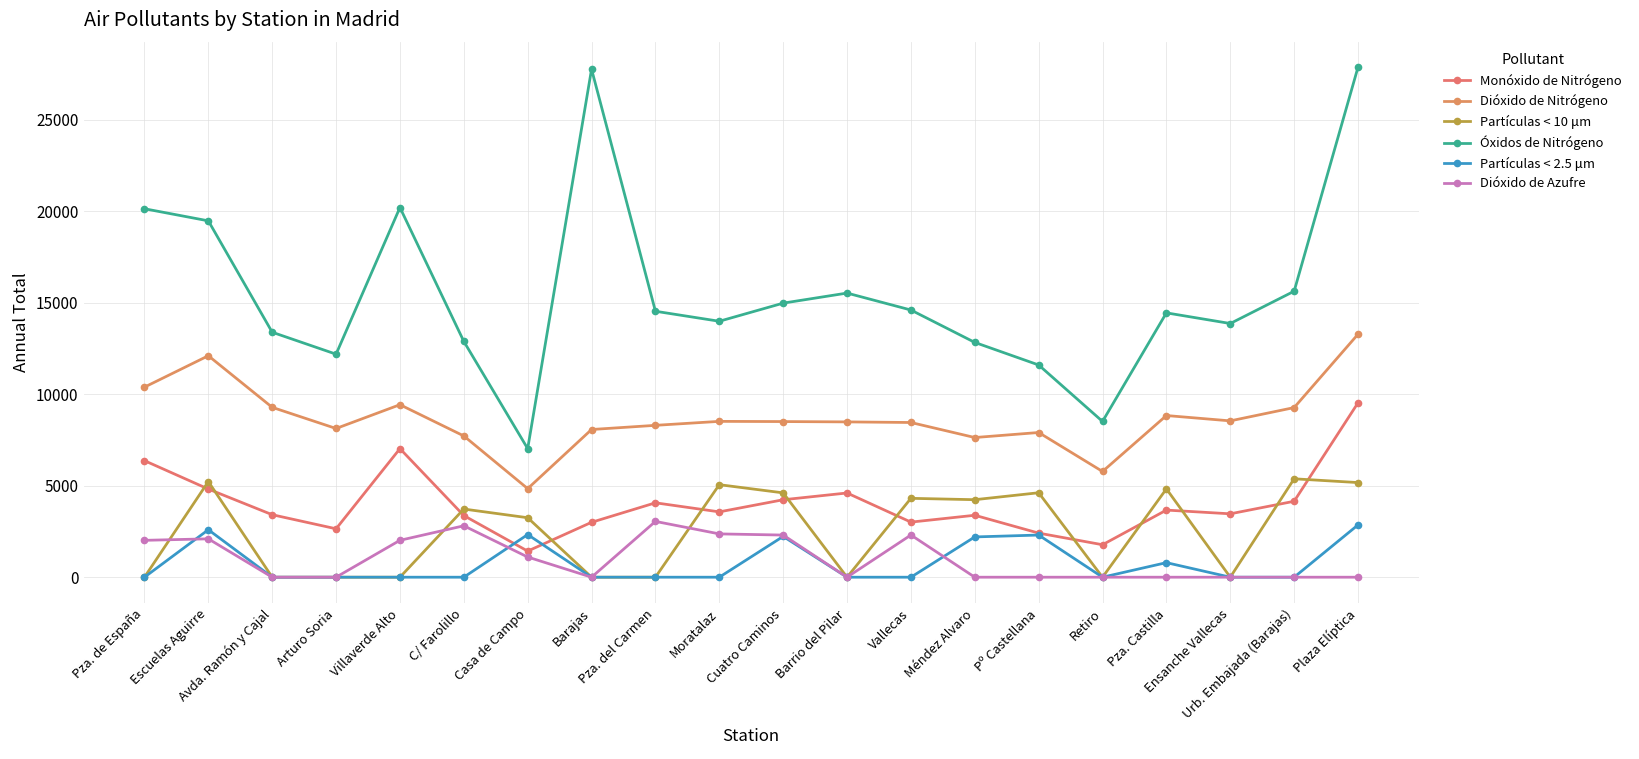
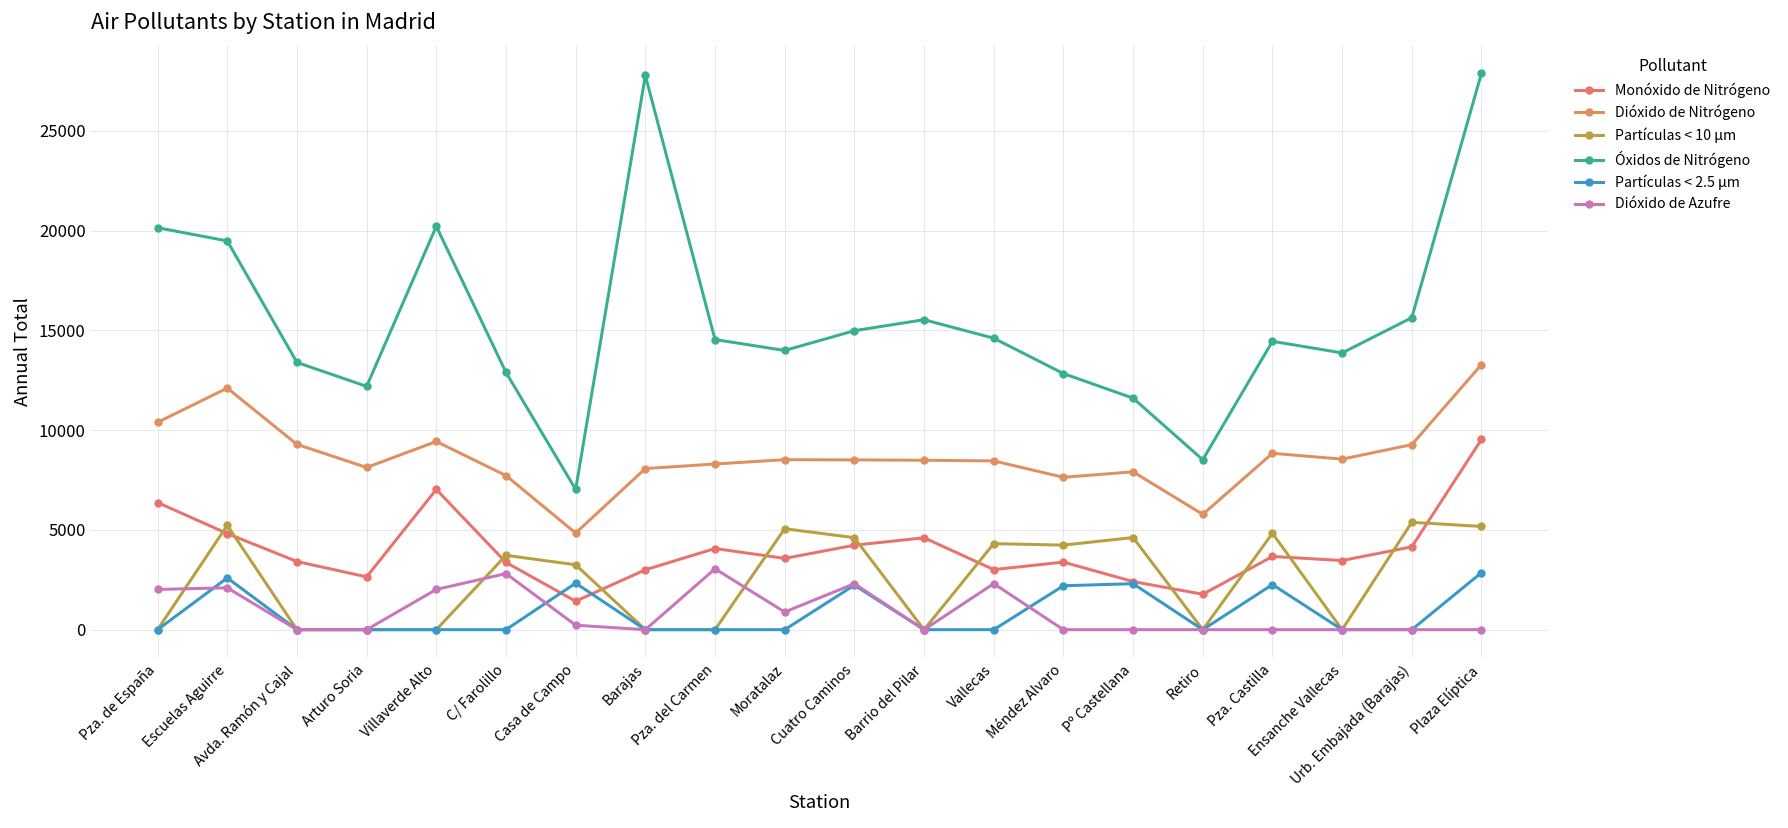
  {
    "Óxidos de Nitrógeno": {
      "Pza. de España": 20100,
      "Escuelas Aguirre": 19500,
      "Avda. Ramón y Cajal": 13400,
      "Arturo Soria": 12200,
      "Villaverde Alto": 20200,
      "C/ Farolillo": 12900,
      "Casa de Campo": 7000,
      "Barajas": 27800,
      "Pza. del Carmen": 14500,
      "Moratalaz": 14000,
      "Cuatro Caminos": 15000,
      "Barrio del Pilar": 15500,
      "Vallecas": 14600,
      "Méndez Alvaro": 12800,
      "Pº Castellana": 11600,
      "Retiro": 8500,
      "Pza. Castilla": 14500,
      "Ensanche Vallecas": 13900,
      "Urb. Embajada (Barajas)": 15600,
      "Plaza Elíptica": 27900
    },
    "Partículas < 2.5 μm": {
      "Escuelas Aguirre": 2600,
      "C/ Farolillo": 0,
      "Casa de Campo": 2300,
      "Moratalaz": 0,
      "Vallecas": 0,
      "Méndez Alvaro": 2200,
-     "Pza. Castilla": 800,
+     "Pza. Castilla": 2300,
      "Plaza Elíptica": 2900
    },
    "Dióxido de Azufre": {
      "Pza. de España": 2000,
      "Escuelas Aguirre": 2100,
      "Villaverde Alto": 2000,
      "C/ Farolillo": 2800,
-     "Casa de Campo": 1100,
+     "Casa de Campo": 200,
      "Pza. del Carmen": 3100,
-     "Moratalaz": 2400,
+     "Moratalaz": 900,
      "Vallecas": 2300,
      "Méndez Alvaro": 0,
      "Pº Castellana": 0,
      "Pza. Castilla": 0,
      "Plaza Elíptica": 0
    }
  }
